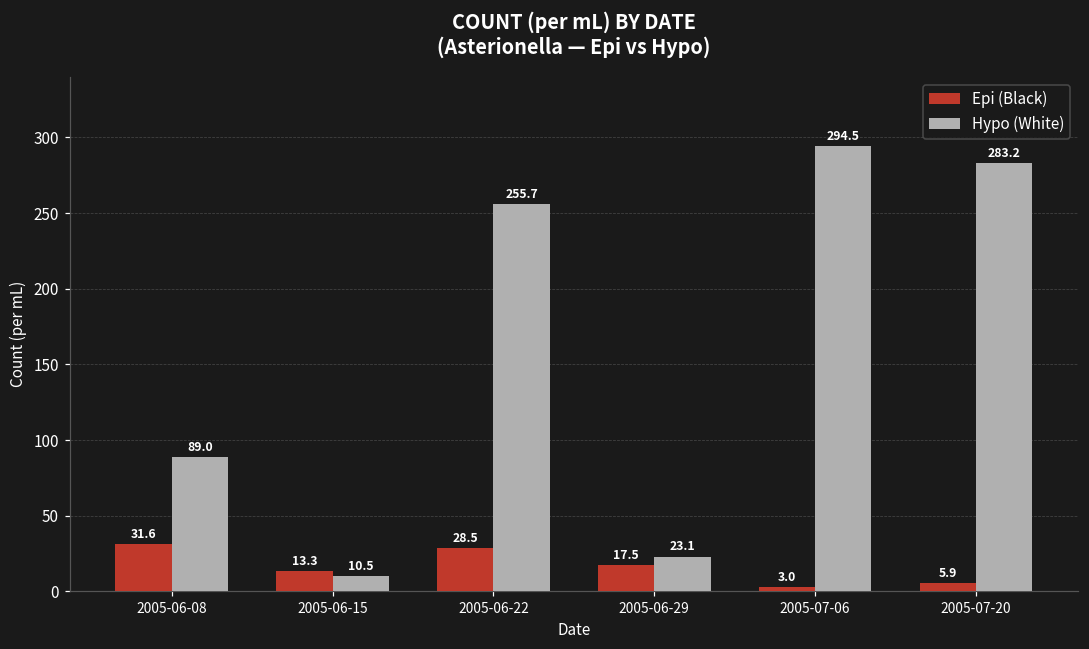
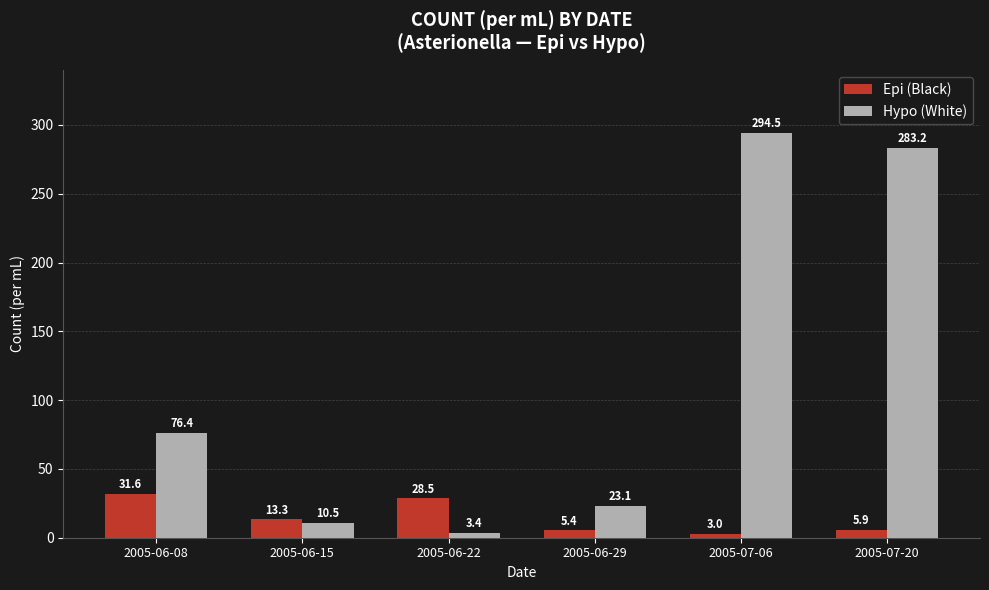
  {
    "Epi (Black)": {
      "2005-06-08": 31.6,
      "2005-06-15": 13.3,
      "2005-06-22": 28.5,
-     "2005-06-29": 17.5,
+     "2005-06-29": 5.4,
      "2005-07-06": 3.0,
      "2005-07-20": 5.9
    },
    "Hypo (White)": {
-     "2005-06-08": 89.0,
+     "2005-06-08": 76.4,
      "2005-06-15": 10.5,
-     "2005-06-22": 255.7,
+     "2005-06-22": 3.4,
      "2005-06-29": 23.1,
      "2005-07-06": 294.5,
      "2005-07-20": 283.2
    }
  }
